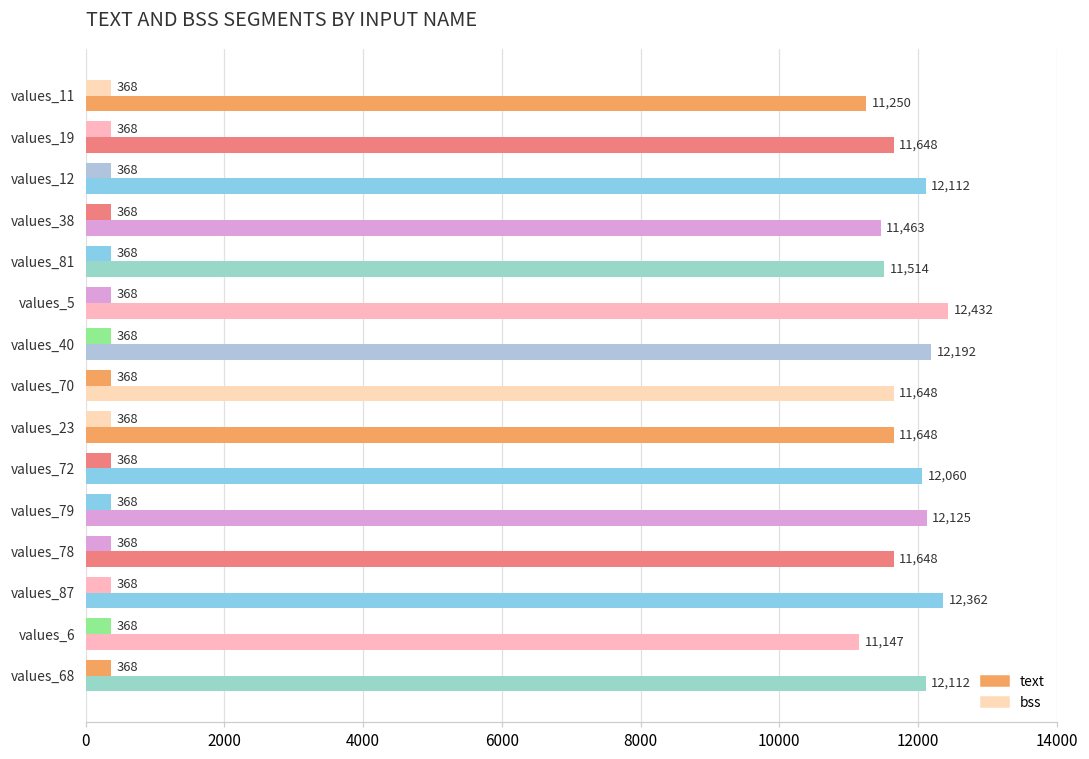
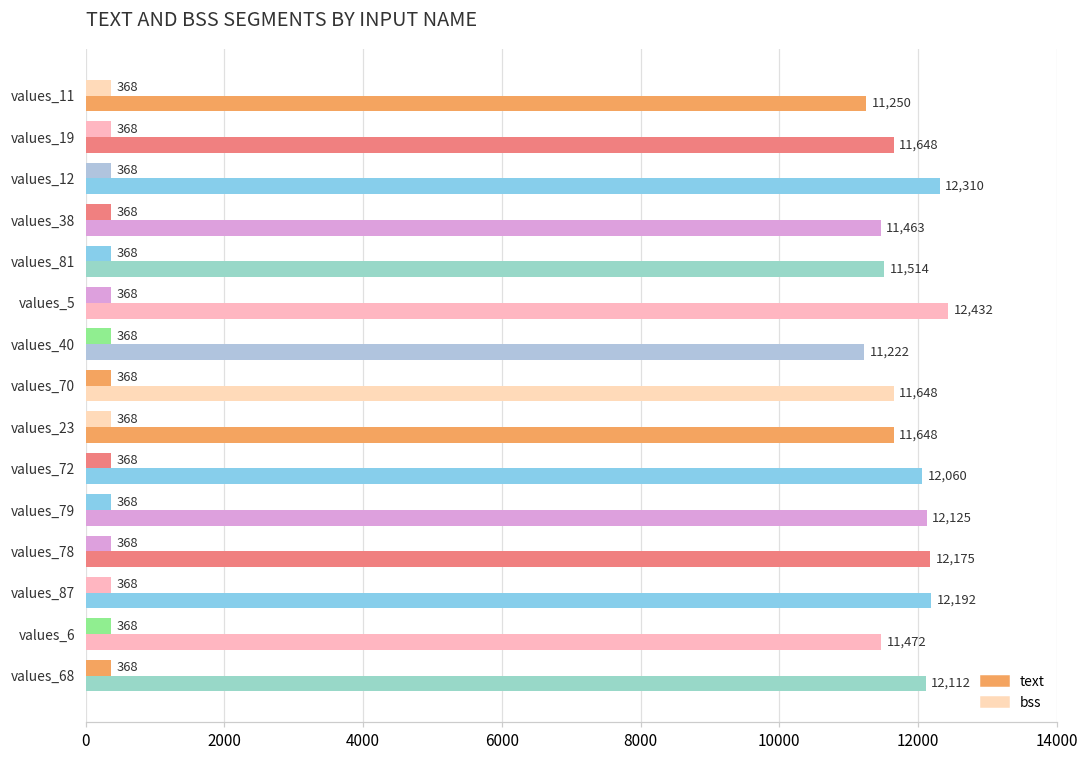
  {
    "text": {
      "values_11": "11,250",
      "values_19": "11,648",
-     "values_12": "12,112",
+     "values_12": "12,310",
      "values_38": "11,463",
      "values_81": "11,514",
      "values_5": "12,432",
-     "values_40": "12,192",
+     "values_40": "11,222",
      "values_70": "11,648",
      "values_23": "11,648",
      "values_72": "12,060",
      "values_79": "12,125",
-     "values_78": "11,648",
-     "values_87": "12,362",
-     "values_6": "11,147",
+     "values_78": "12,175",
+     "values_87": "12,192",
+     "values_6": "11,472",
      "values_68": "12,112"
    },
    "bss": {
      "values_11": "368",
      "values_19": "368",
      "values_12": "368",
      "values_38": "368",
      "values_81": "368",
      "values_5": "368",
      "values_40": "368",
      "values_70": "368",
      "values_23": "368",
      "values_72": "368",
      "values_79": "368",
      "values_78": "368",
      "values_87": "368",
      "values_6": "368",
      "values_68": "368"
    }
  }
